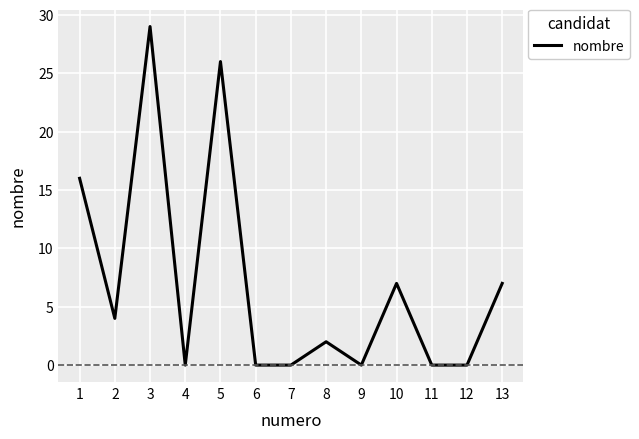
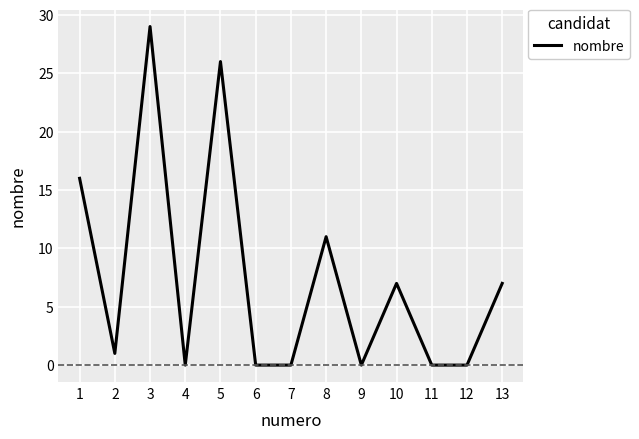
  {
    "1": 16,
-   "2": 4,
+   "2": 1,
    "3": 29,
    "4": 0,
    "5": 26,
    "6": 0,
    "7": 0,
-   "8": 2,
+   "8": 11,
    "9": 0,
    "10": 7,
    "11": 0,
    "12": 0,
    "13": 7
  }
